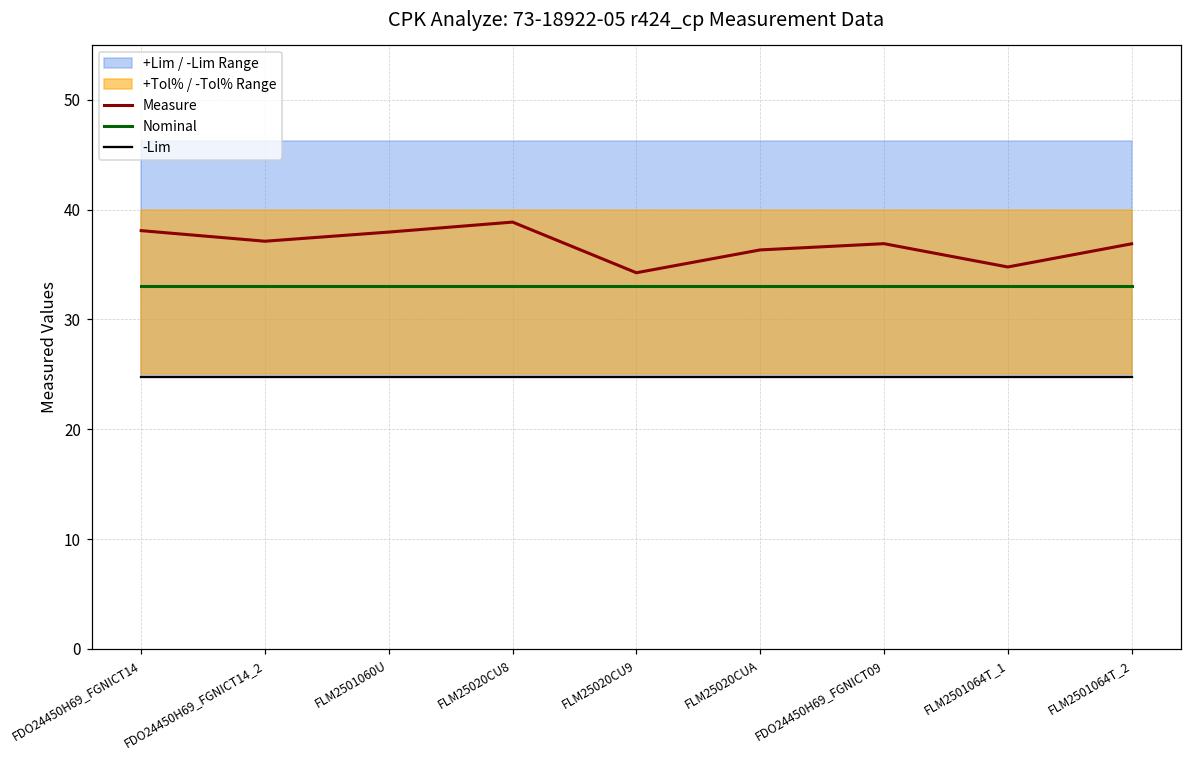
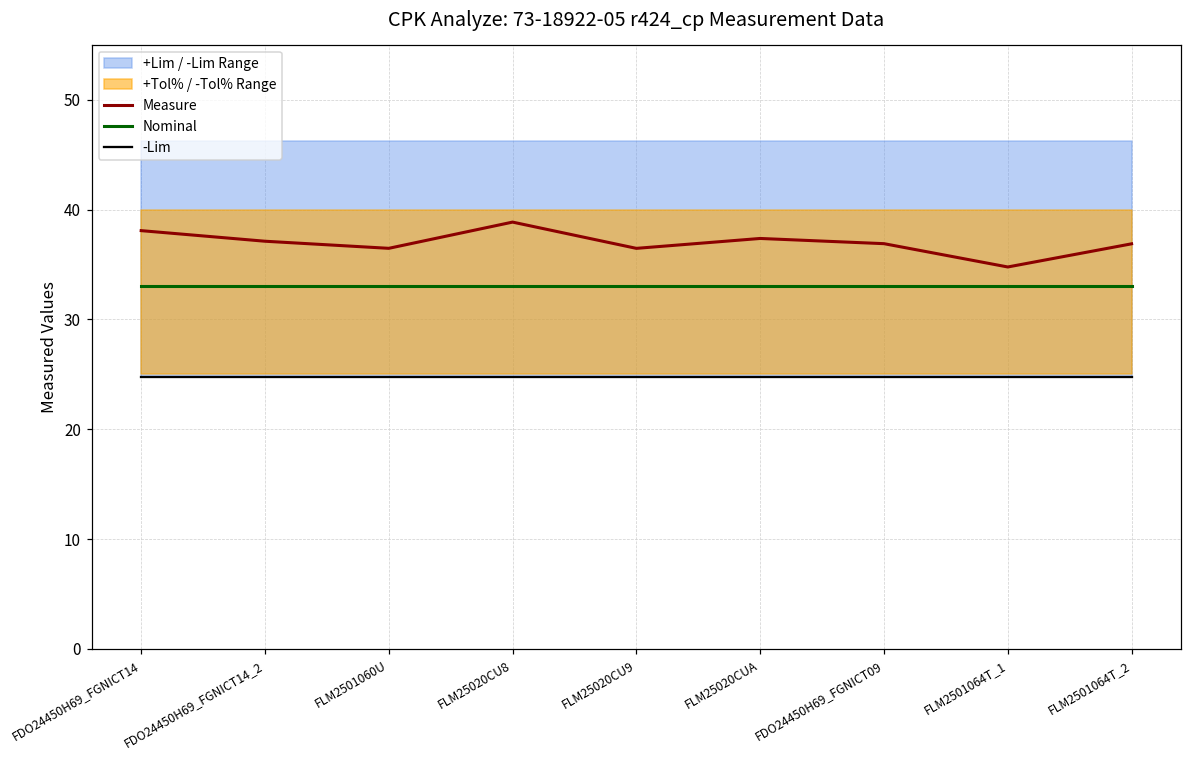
  {
    "Measure": {
      "FDO24450H69_FGNICT14": 38,
      "FDO24450H69_FGNICT14_2": 37,
-     "FLM2501060U": 38,
+     "FLM2501060U": 36,
      "FLM25020CU8": 39,
-     "FLM25020CU9": 34,
-     "FLM25020CUA": 36,
+     "FLM25020CU9": 36,
+     "FLM25020CUA": 37,
      "FDO24450H69_FGNICT09": 37,
      "FLM2501064T_1": 35,
      "FLM2501064T_2": 37
    },
    "+Lim / -Lim Range": {
      "FLM2501060U": 46,
      "FLM25020CU8": 46,
      "FLM25020CU9": 46,
      "FLM25020CUA": 46,
      "FDO24450H69_FGNICT09": 46,
      "FLM2501064T_1": 46,
      "FLM2501064T_2": 46
    },
    "Nominal": {
      "FDO24450H69_FGNICT14": 33,
      "FDO24450H69_FGNICT14_2": 33,
      "FLM2501060U": 33,
      "FLM25020CU8": 33,
      "FLM25020CU9": 33,
      "FLM25020CUA": 33,
      "FDO24450H69_FGNICT09": 33,
      "FLM2501064T_1": 33,
      "FLM2501064T_2": 33
    },
    "+Tol% / -Tol% Range": {
      "FDO24450H69_FGNICT14": 40,
      "FDO24450H69_FGNICT14_2": 40,
      "FLM2501060U": 40,
      "FLM25020CU8": 40,
      "FLM25020CU9": 40,
      "FLM25020CUA": 40,
      "FDO24450H69_FGNICT09": 40,
      "FLM2501064T_1": 40,
      "FLM2501064T_2": 40
    },
    "-Lim": {
      "FDO24450H69_FGNICT14": 25,
      "FDO24450H69_FGNICT14_2": 25,
      "FLM2501060U": 25,
      "FLM25020CU8": 25,
      "FLM25020CU9": 25,
      "FLM25020CUA": 25,
      "FDO24450H69_FGNICT09": 25,
      "FLM2501064T_1": 25,
      "FLM2501064T_2": 25
    }
  }
